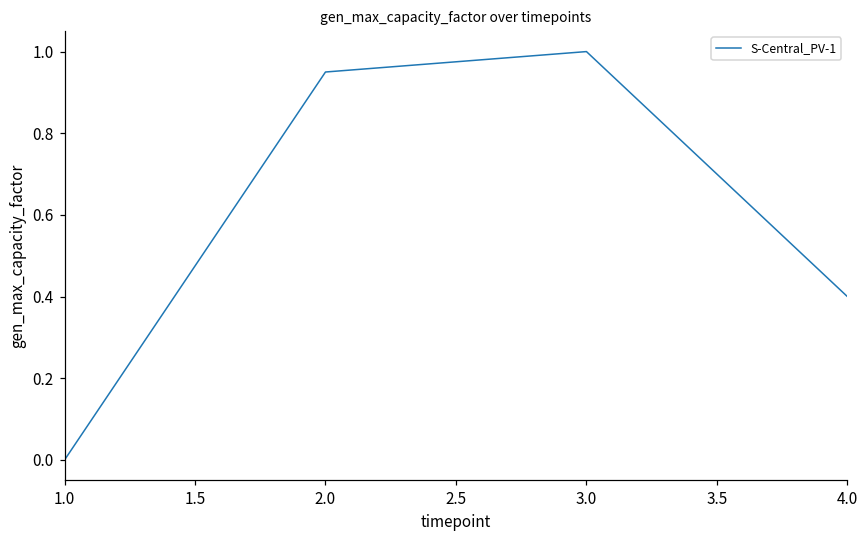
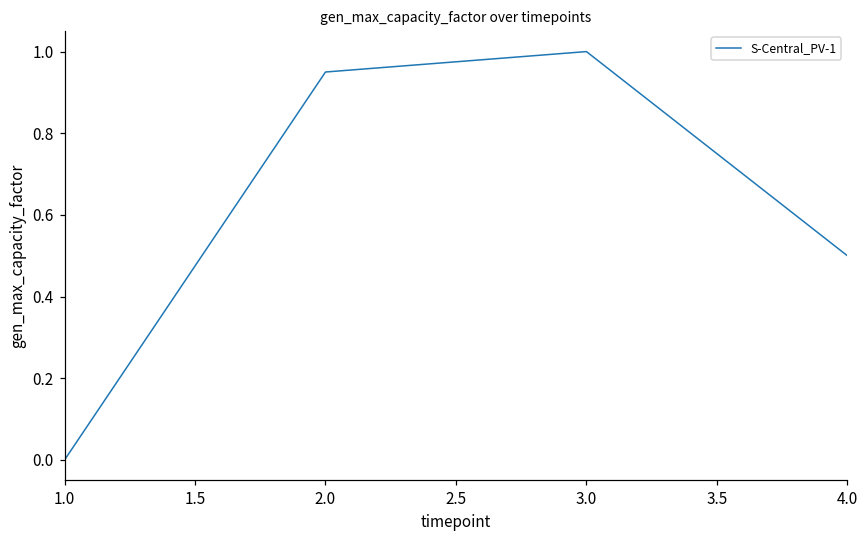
  {
    "1.0": 0.0,
    "2.0": 0.95,
    "3.0": 1.0,
-   "4.0": 0.4
+   "4.0": 0.5
  }
